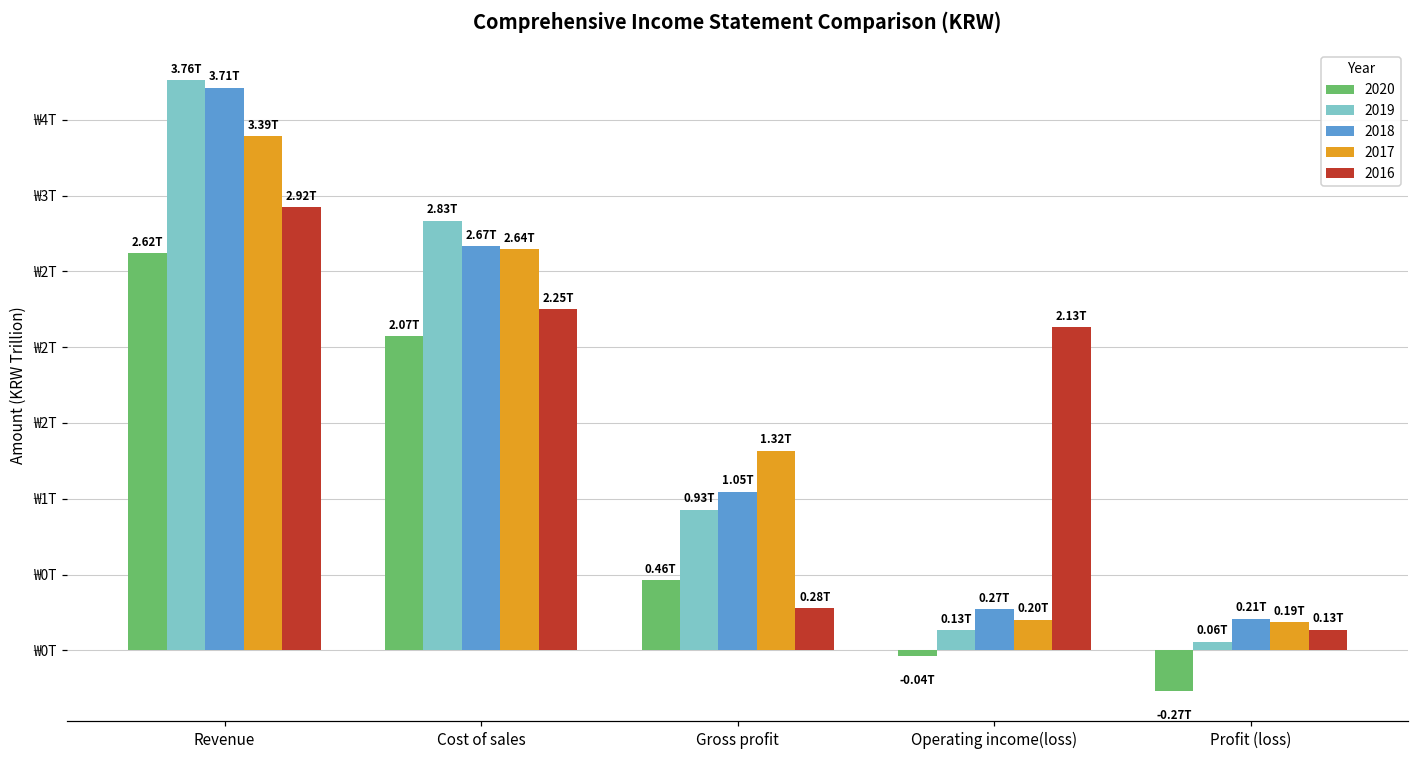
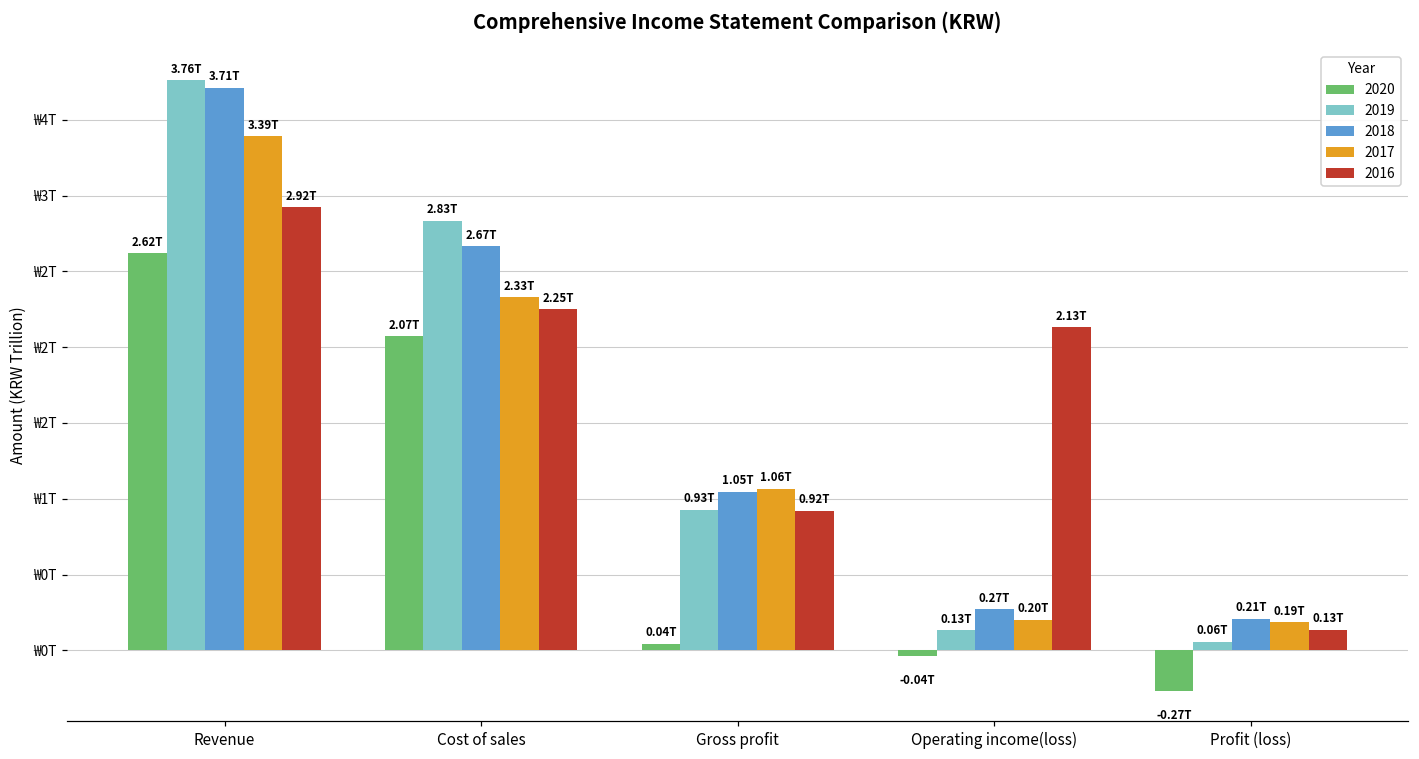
  {
    "2020": {
      "Revenue": "2.62T",
      "Cost of sales": "2.07T",
-     "Gross profit": "0.46T",
+     "Gross profit": "0.04T",
      "Operating income(loss)": "-0.04T",
      "Profit (loss)": "-0.27T"
    },
    "2017": {
      "Revenue": "3.39T",
-     "Cost of sales": "2.64T",
-     "Gross profit": "1.32T",
+     "Cost of sales": "2.33T",
+     "Gross profit": "1.06T",
      "Operating income(loss)": "0.20T",
      "Profit (loss)": "0.19T"
    },
    "2016": {
      "Revenue": "2.92T",
      "Cost of sales": "2.25T",
-     "Gross profit": "0.28T",
+     "Gross profit": "0.92T",
      "Operating income(loss)": "2.13T",
      "Profit (loss)": "0.13T"
    }
  }
